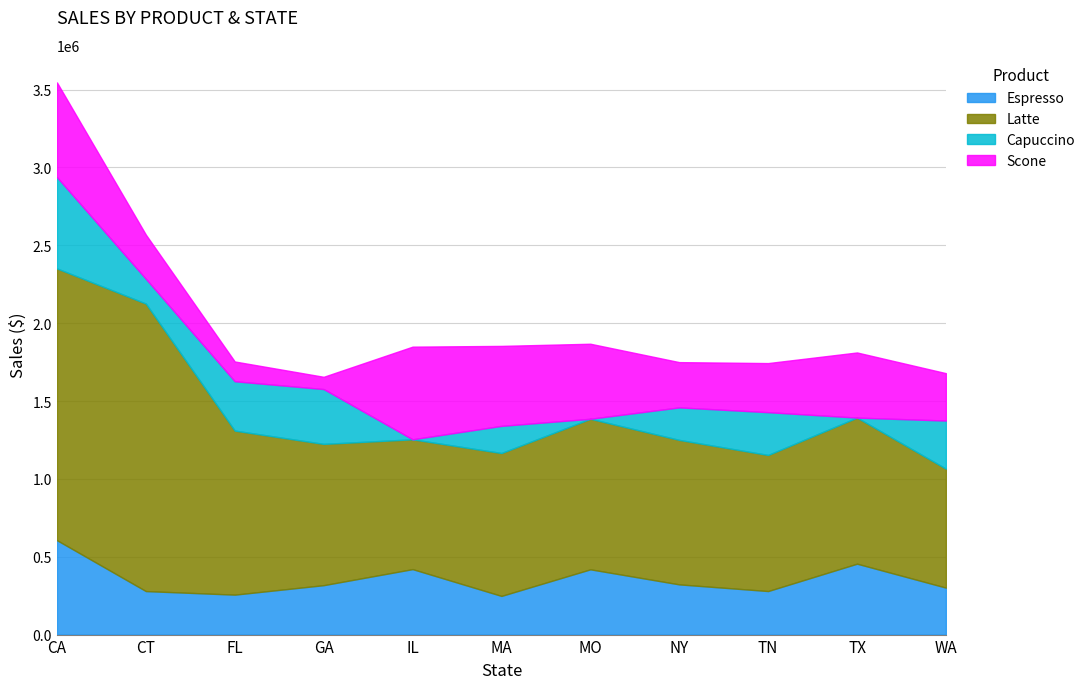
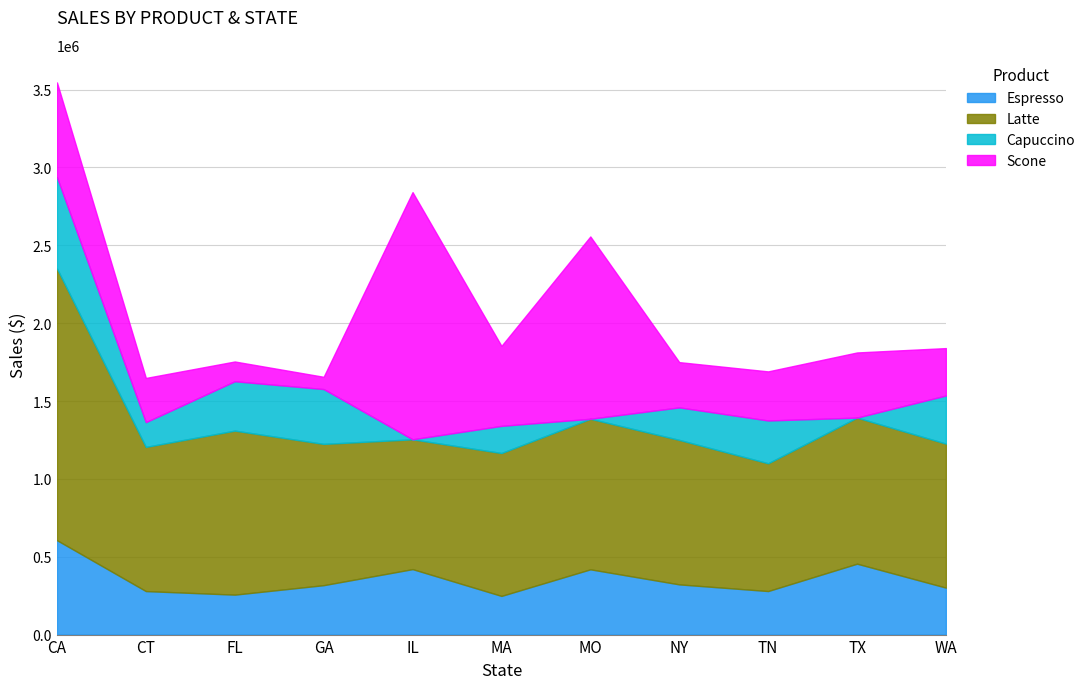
  {
    "Latte": {
      "CA": 1750000,
-     "CT": 1850000,
+     "CT": 930000,
      "FL": 1050000,
      "GA": 910000,
      "MA": 920000,
      "NY": 930000,
-     "TN": 870000,
-     "WA": 760000
+     "TN": 820000,
+     "WA": 920000
    },
    "Scone": {
      "CA": 610000,
      "CT": 280000,
      "FL": 130000,
      "GA": 80000,
-     "IL": 600000,
+     "IL": 1590000,
      "MA": 510000,
-     "MO": 480000,
+     "MO": 1170000,
      "NY": 290000,
      "TN": 320000,
      "TX": 420000,
      "WA": 300000
    }
  }
